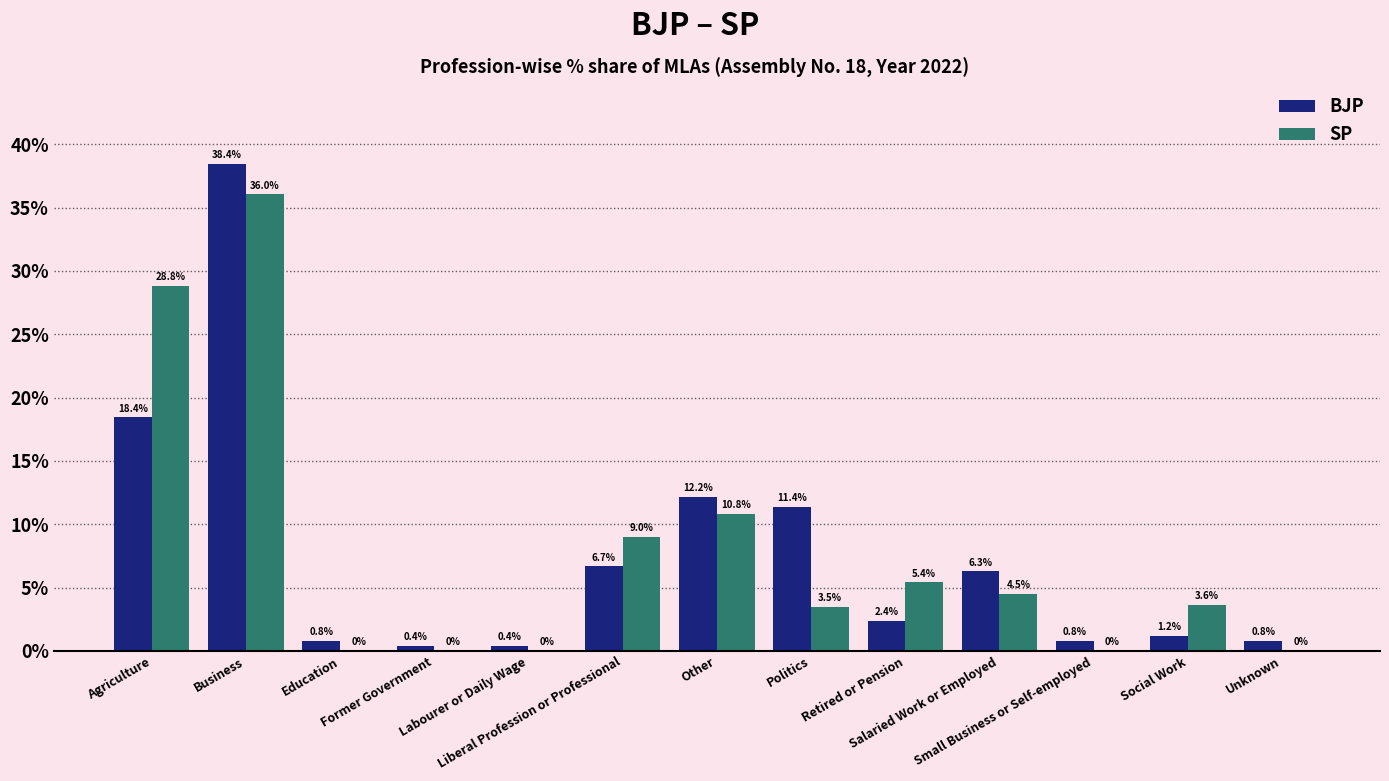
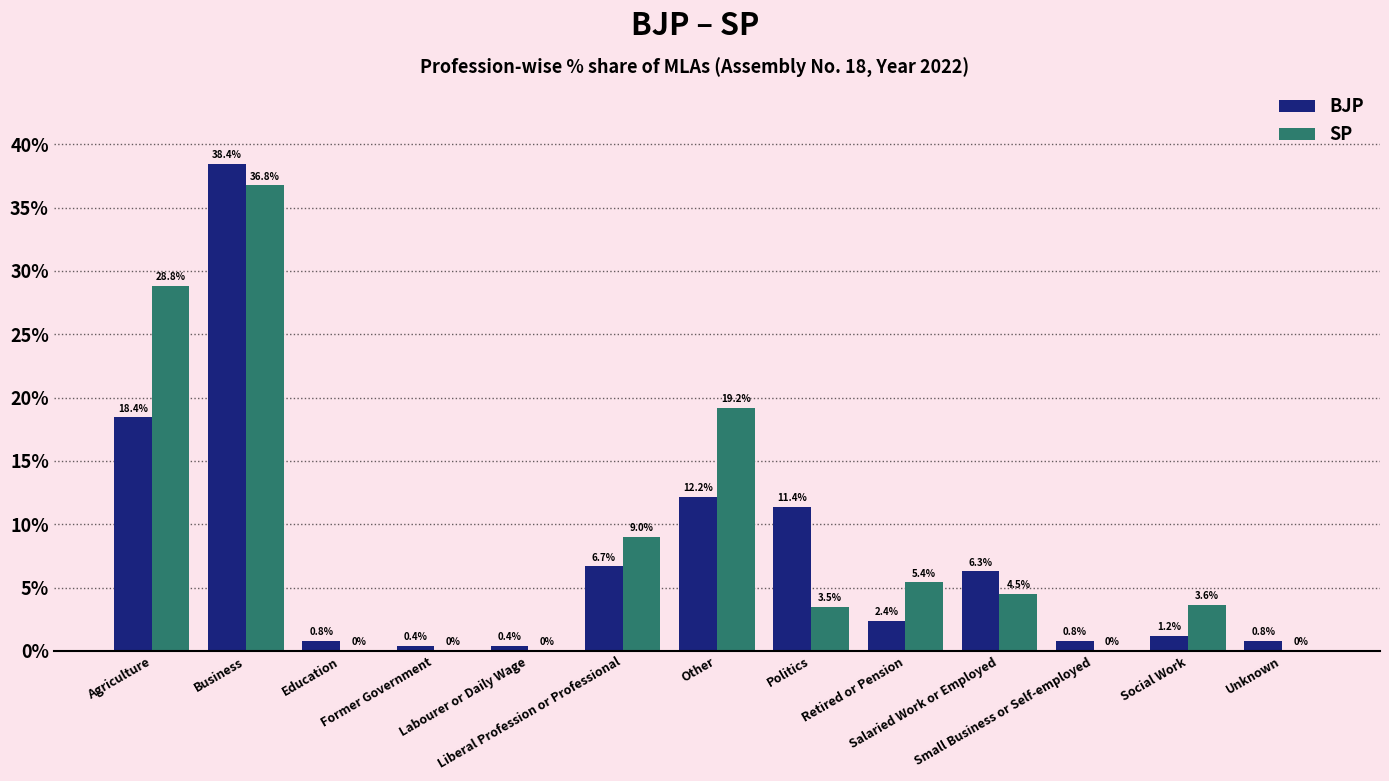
  {
    "BJP": {
      "Agriculture": "18.4%",
      "Business": "38.4%",
      "Education": "0.8%",
      "Former Government": "0.4%",
      "Labourer or Daily Wage": "0.4%",
      "Liberal Profession or Professional": "6.7%",
      "Other": "12.2%",
      "Politics": "11.4%",
      "Retired or Pension": "2.4%",
      "Salaried Work or Employed": "6.3%",
      "Small Business or Self-employed": "0.8%",
      "Social Work": "1.2%",
      "Unknown": "0.8%"
    },
    "SP": {
      "Agriculture": "28.8%",
-     "Business": "36.0%",
+     "Business": "36.8%",
      "Education": "0%",
      "Former Government": "0%",
      "Labourer or Daily Wage": "0%",
      "Liberal Profession or Professional": "9.0%",
-     "Other": "10.8%",
+     "Other": "19.2%",
      "Politics": "3.5%",
      "Retired or Pension": "5.4%",
      "Salaried Work or Employed": "4.5%",
      "Small Business or Self-employed": "0%",
      "Social Work": "3.6%",
      "Unknown": "0%"
    }
  }
